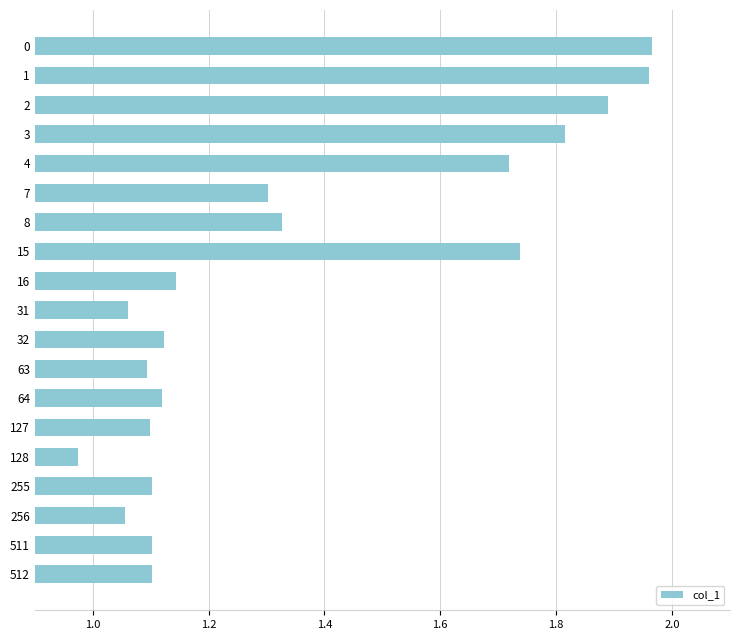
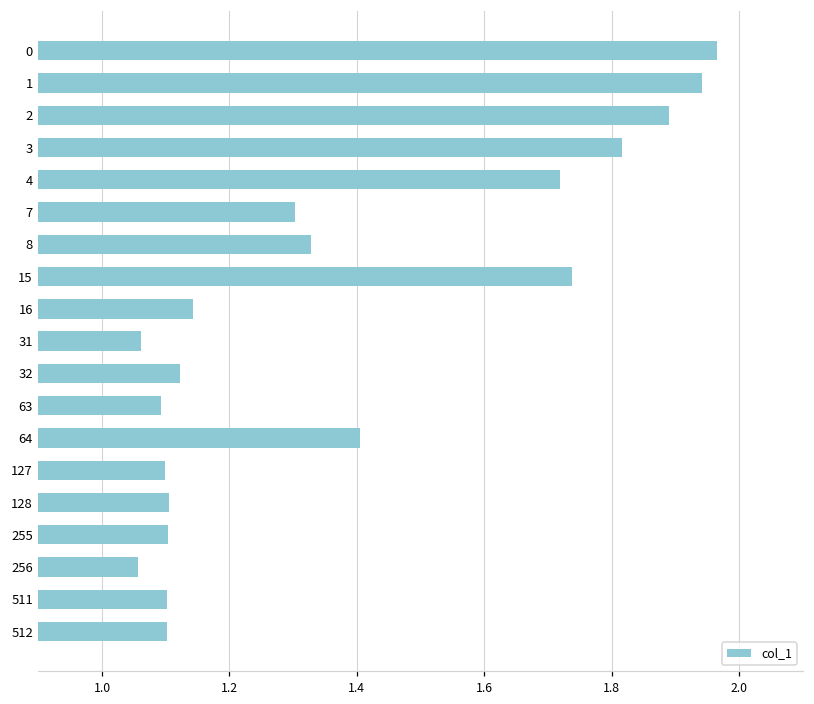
  {
    "0": 1.97,
-   "1": 1.96,
+   "1": 1.94,
    "2": 1.89,
    "3": 1.82,
    "4": 1.72,
    "7": 1.30,
    "8": 1.33,
    "15": 1.74,
    "16": 1.14,
    "31": 1.06,
    "32": 1.12,
    "63": 1.09,
-   "64": 1.12,
+   "64": 1.40,
    "127": 1.10,
-   "128": 0.97,
+   "128": 1.11,
    "255": 1.10,
    "256": 1.06,
    "511": 1.10,
    "512": 1.10
  }
